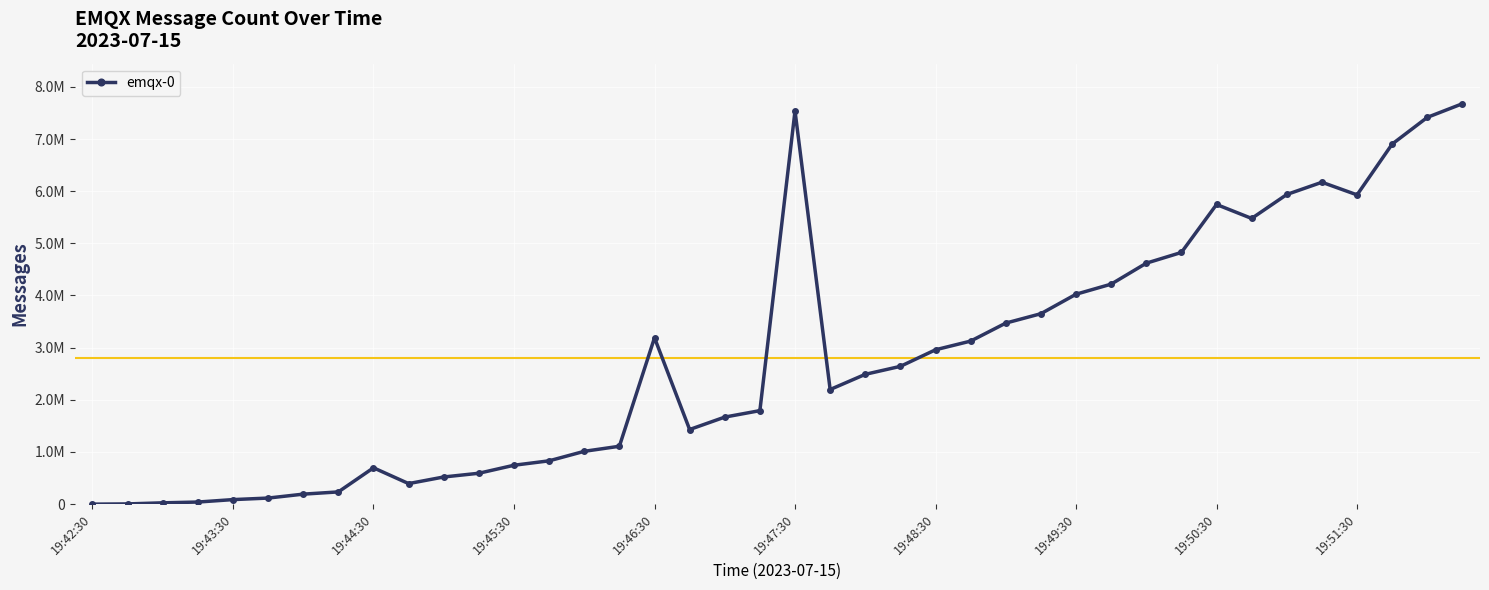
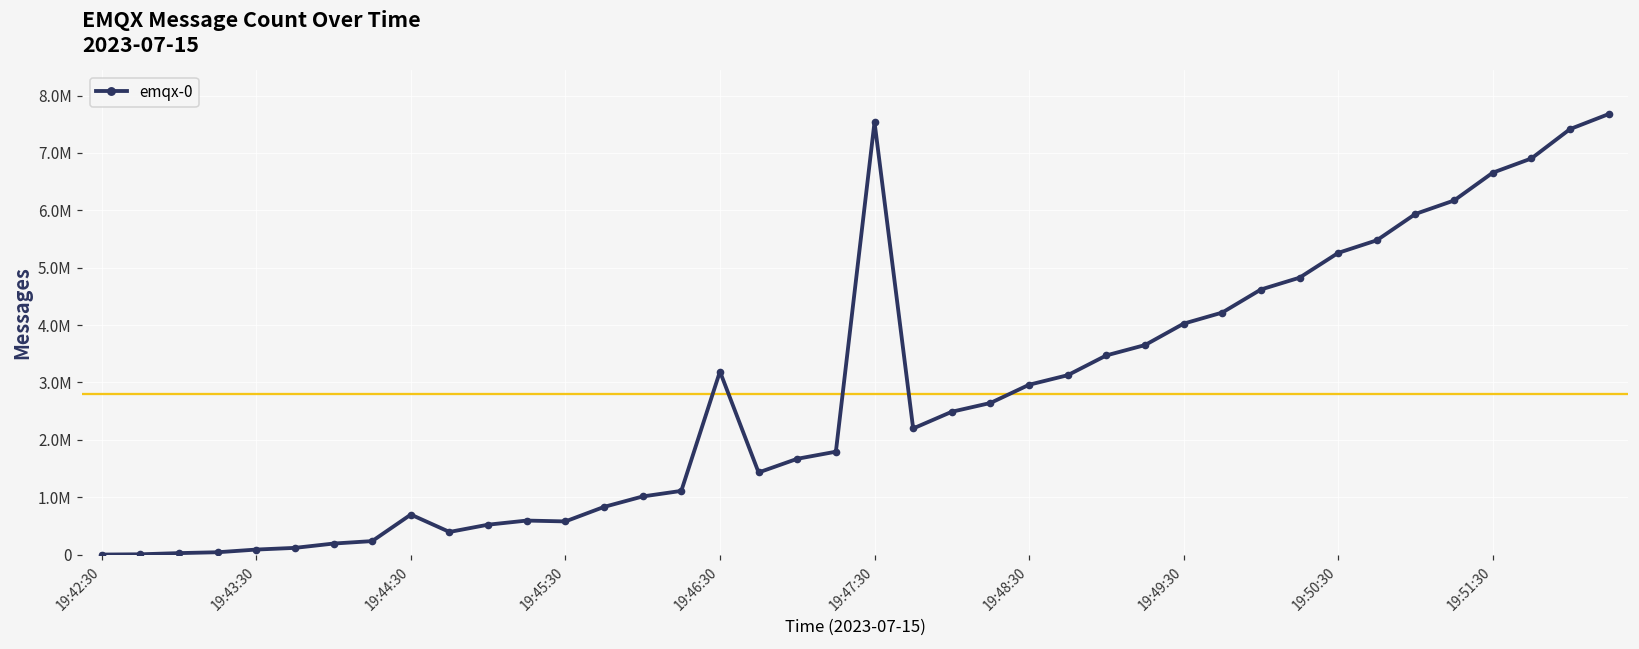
  {
    "19:42:30": 0,
    "19:43:30": 100000,
    "19:44:30": 700000,
-   "19:45:30": 700000,
+   "19:45:30": 600000,
    "19:46:30": 3200000,
    "19:47:30": 7500000,
    "19:48:30": 3000000,
    "19:49:30": 4000000,
-   "19:50:30": 5700000,
-   "19:51:30": 5900000
+   "19:50:30": 5300000,
+   "19:51:30": 6700000
  }
